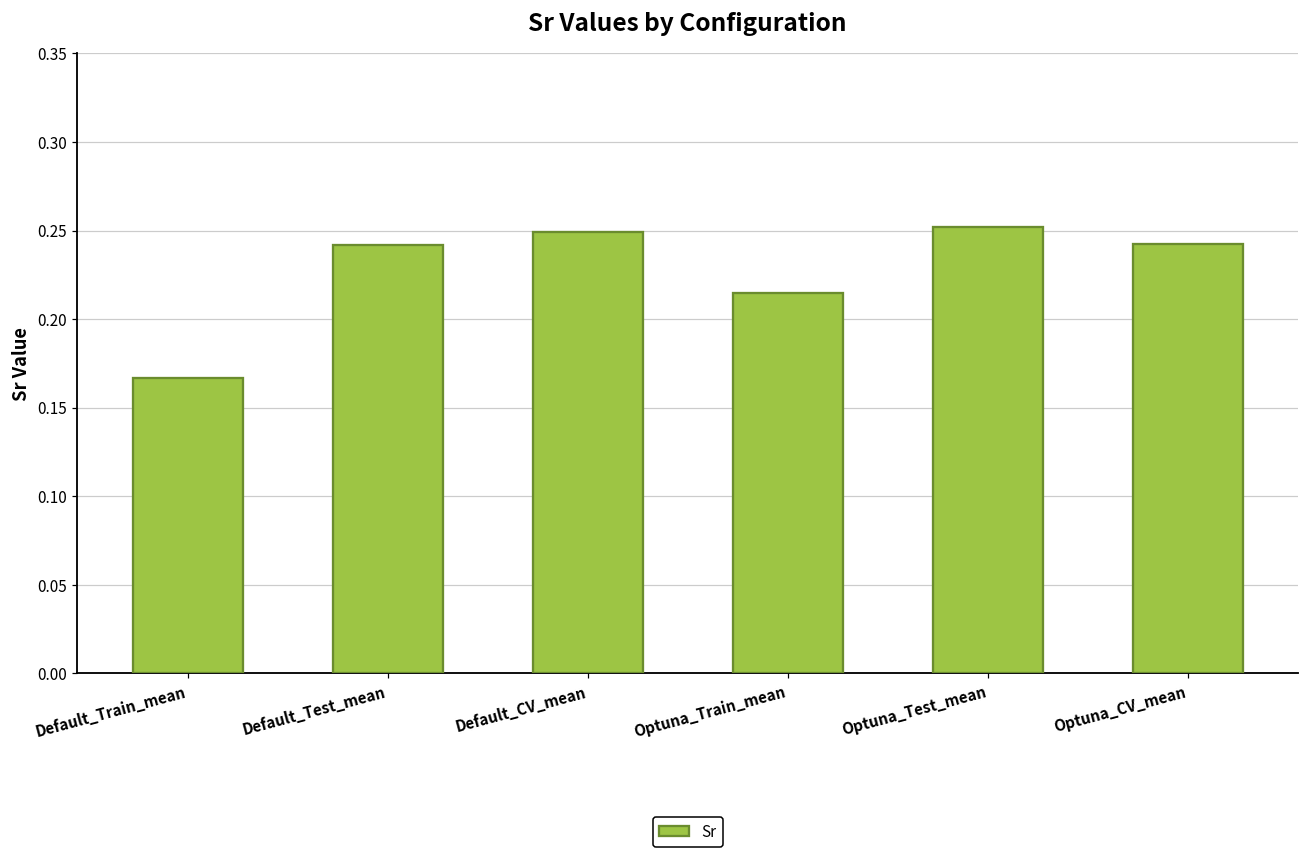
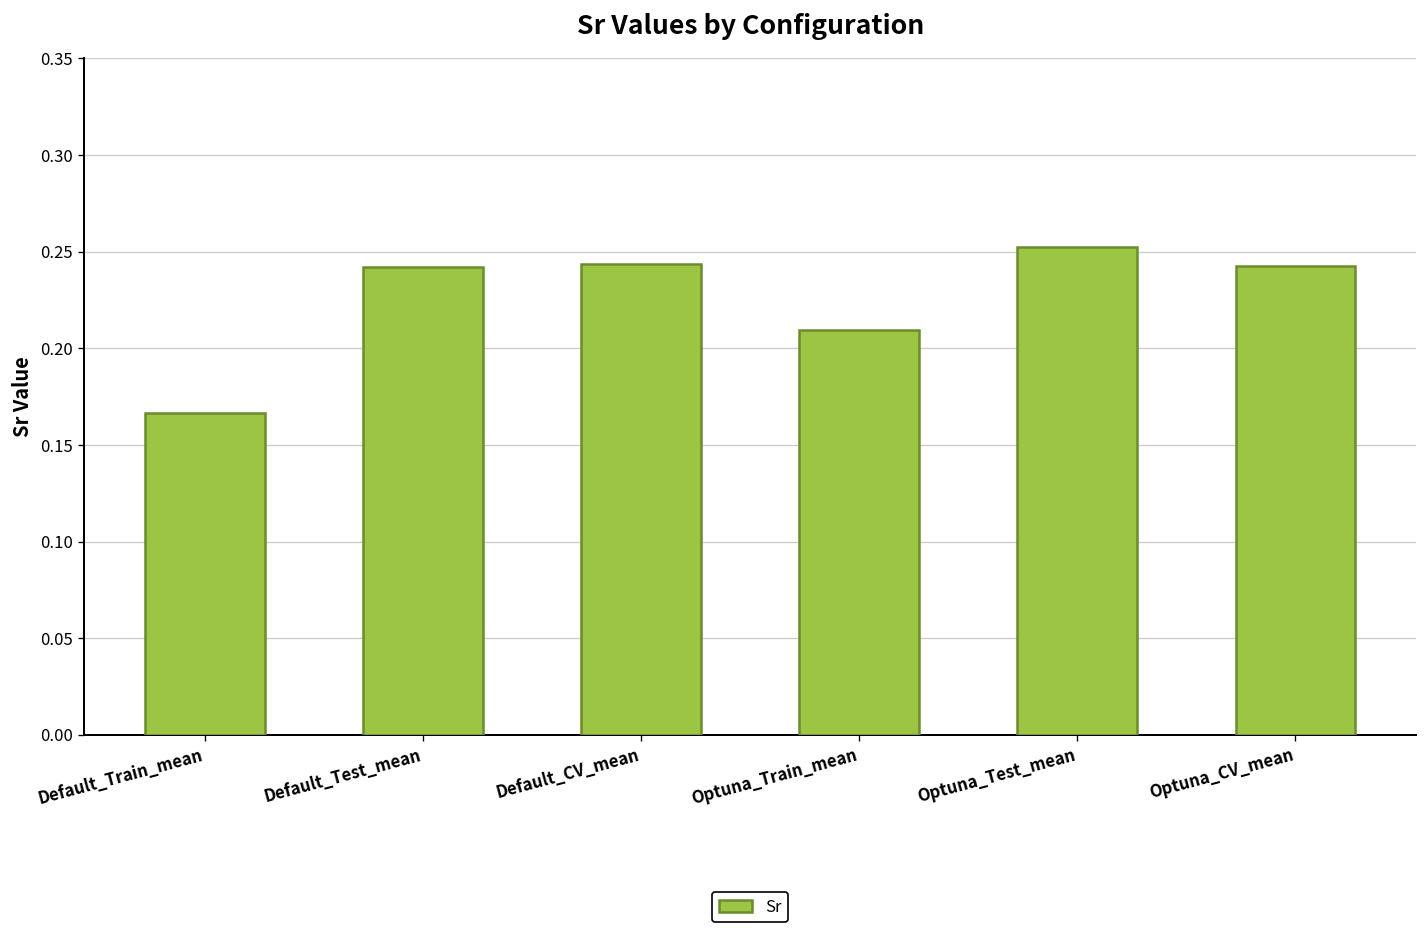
  {
    "Default_Train_mean": 0.167,
    "Default_Test_mean": 0.242,
-   "Default_CV_mean": 0.249,
-   "Optuna_Train_mean": 0.215,
+   "Default_CV_mean": 0.243,
+   "Optuna_Train_mean": 0.209,
    "Optuna_Test_mean": 0.252,
    "Optuna_CV_mean": 0.242
  }
